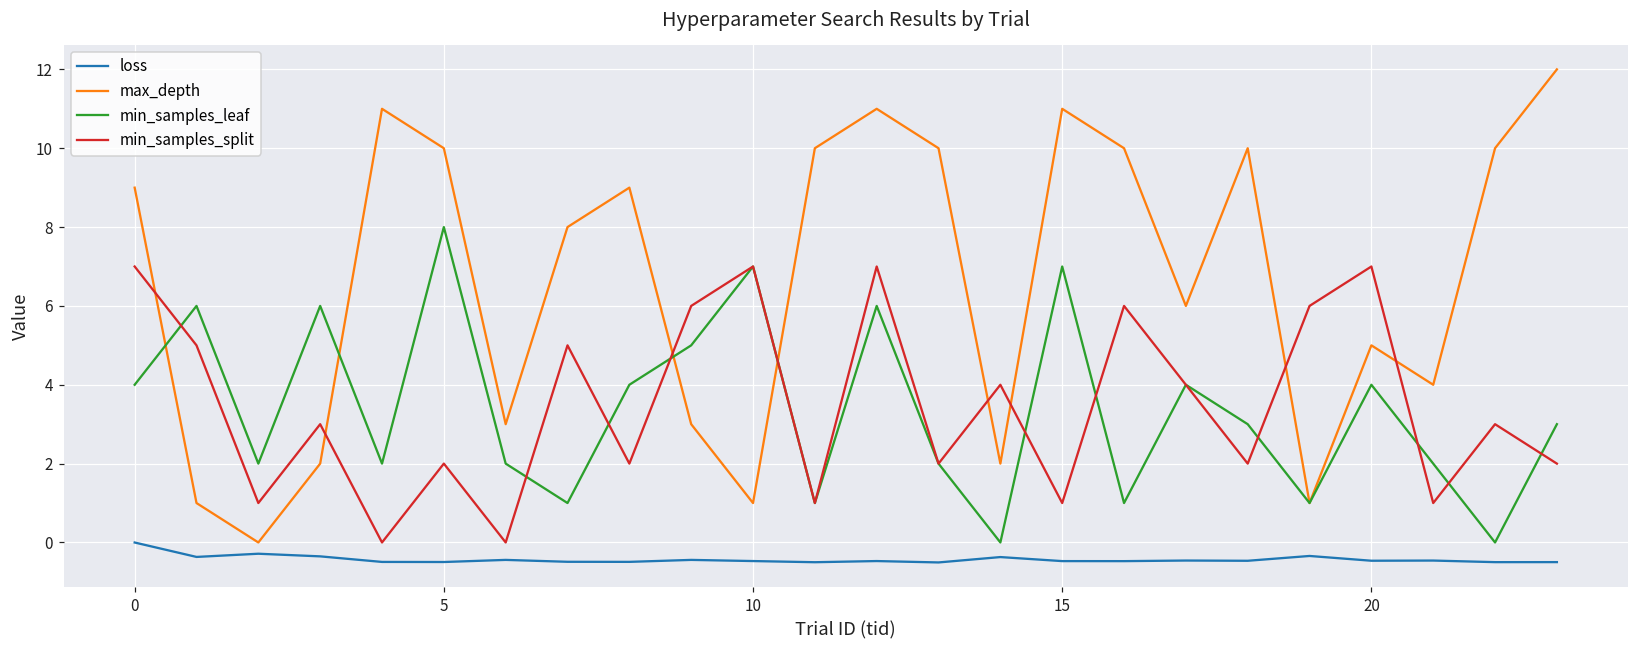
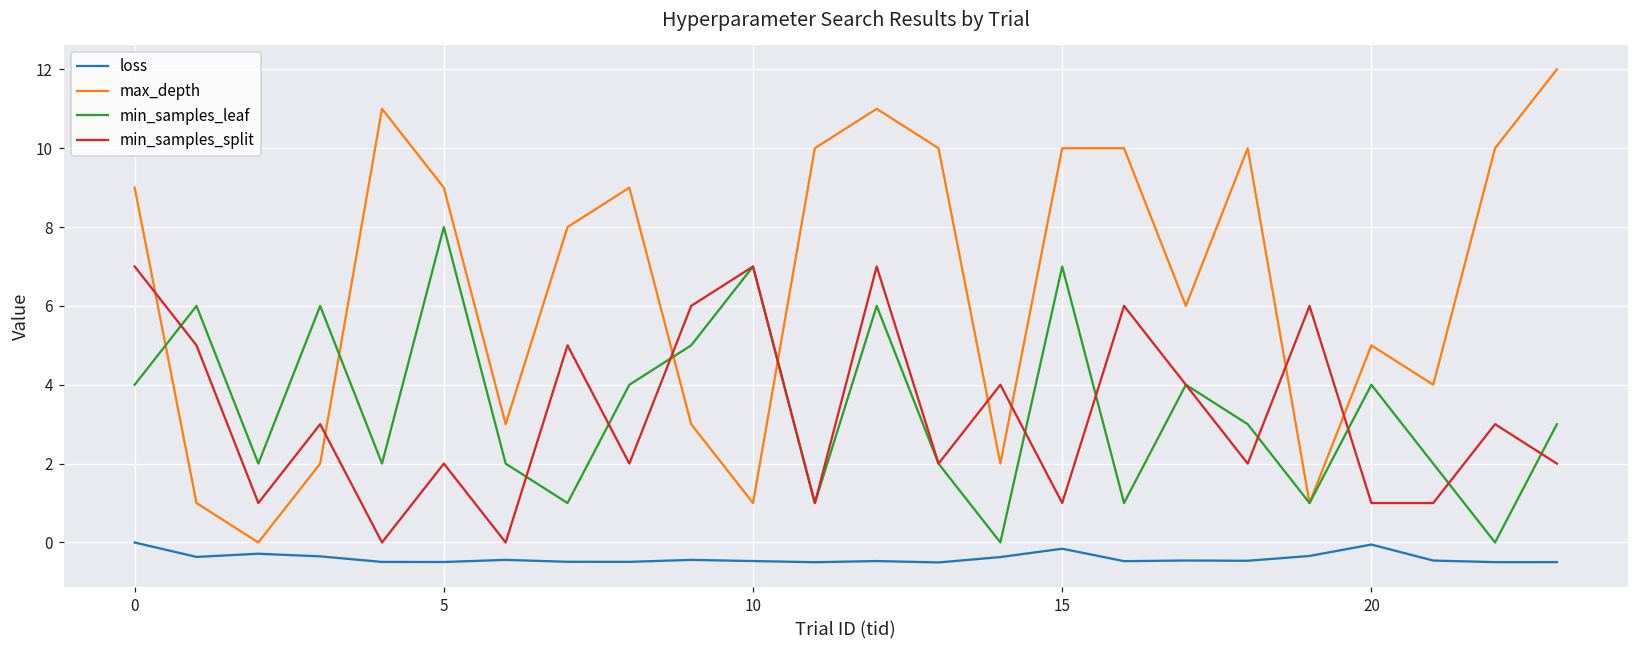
  {
    "loss": {
      "0": 0.0,
      "5": -0.5,
      "10": -0.5,
-     "15": -0.5,
-     "20": -0.5
+     "15": -0.2,
+     "20": -0.1
    },
    "max_depth": {
      "0": 9,
-     "5": 10,
+     "5": 9,
      "10": 1,
-     "15": 11,
+     "15": 10,
      "20": 5
    },
    "min_samples_leaf": {
      "0": 4.0,
      "5": 8.0,
      "15": 7.0,
      "20": 4.0
    },
    "min_samples_split": {
      "0": 7,
      "5": 2,
      "15": 1,
-     "20": 7
+     "20": 1
    }
  }
